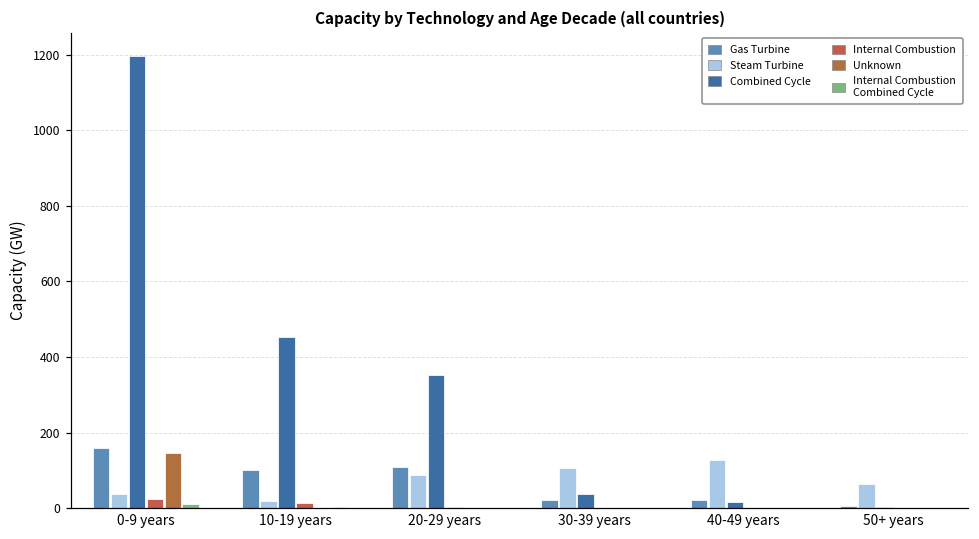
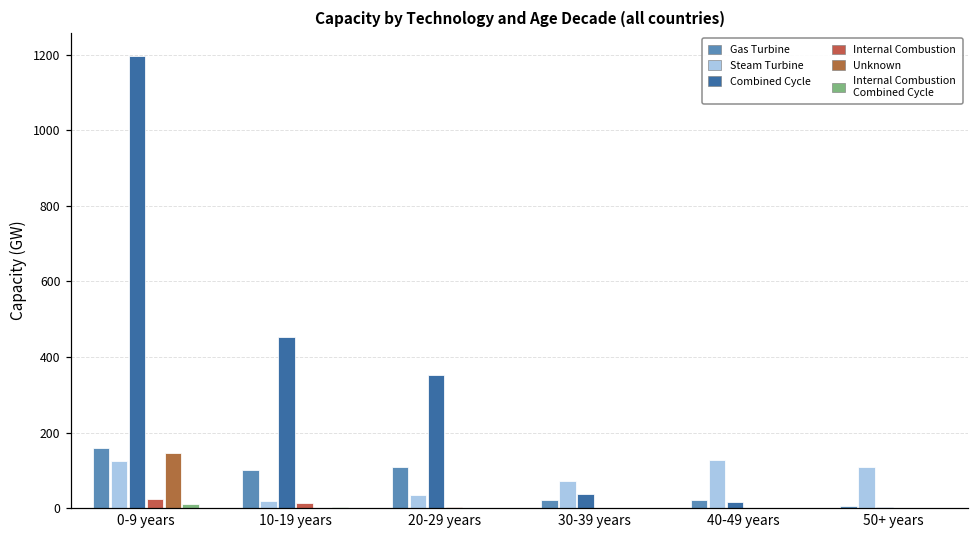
  {
    "Steam Turbine": {
-     "0-9 years": 40,
+     "0-9 years": 120,
      "10-19 years": 20,
-     "20-29 years": 90,
-     "30-39 years": 110,
+     "20-29 years": 40,
+     "30-39 years": 70,
      "40-49 years": 130,
-     "50+ years": 60
+     "50+ years": 110
    },
    "Internal Combustion Combined Cycle": {
      "0-9 years": 10
    }
  }
